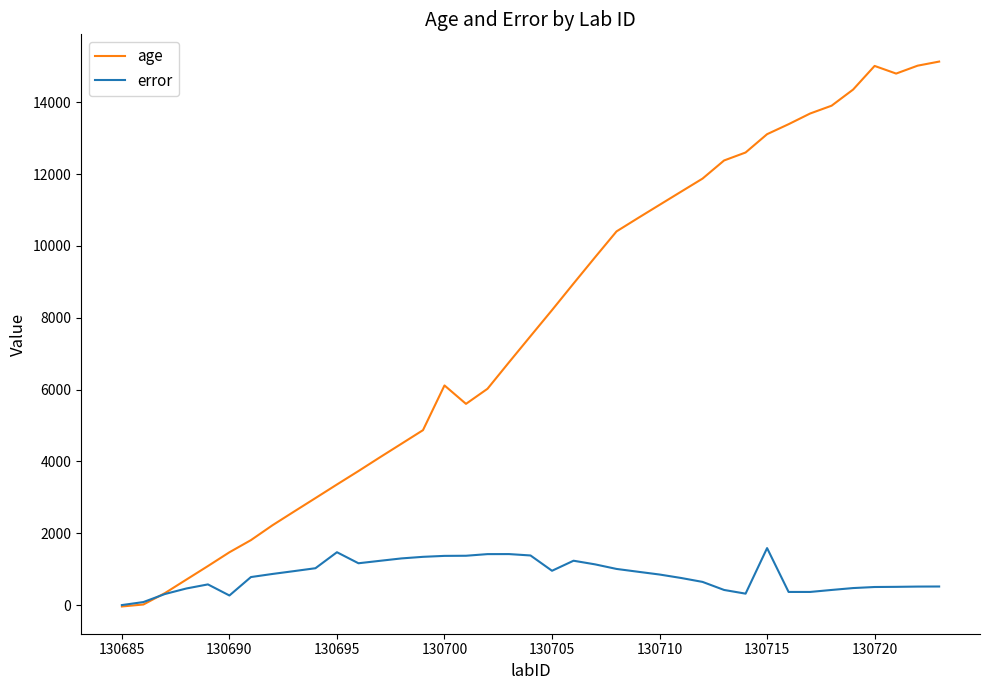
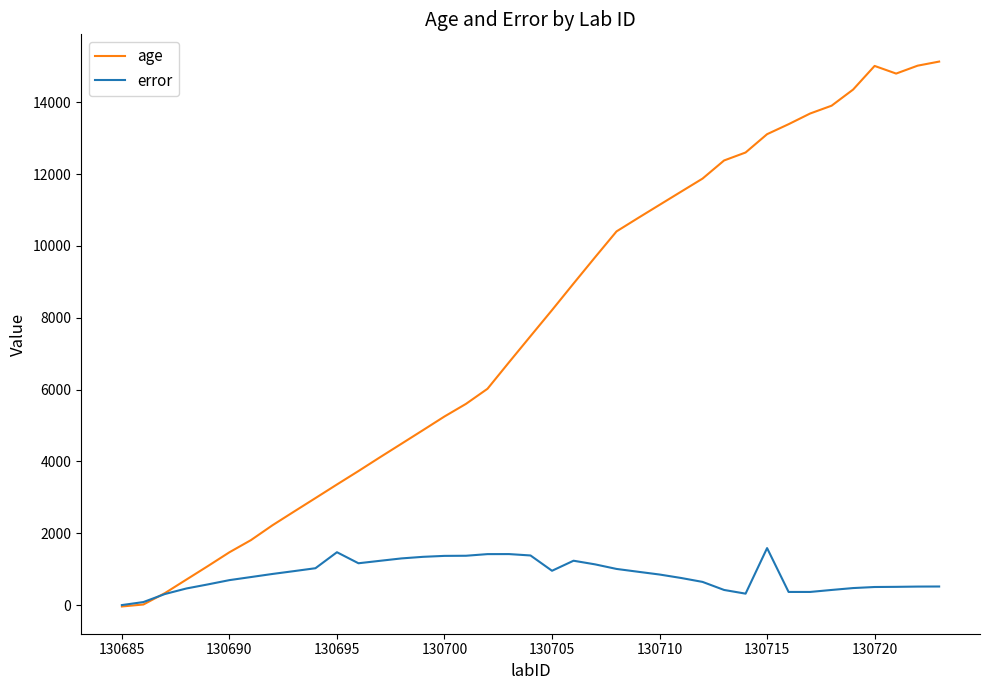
  {
    "age": {
      "130690": 1500,
      "130695": 3400,
-     "130700": 6100,
+     "130700": 5300,
      "130705": 8200,
      "130710": 11100,
      "130715": 13100,
      "130720": 15000
    },
    "error": {
-     "130690": 300,
+     "130690": 700,
      "130695": 1500,
      "130700": 1400,
      "130705": 1000,
      "130710": 900,
      "130715": 1600,
      "130720": 500
    }
  }
